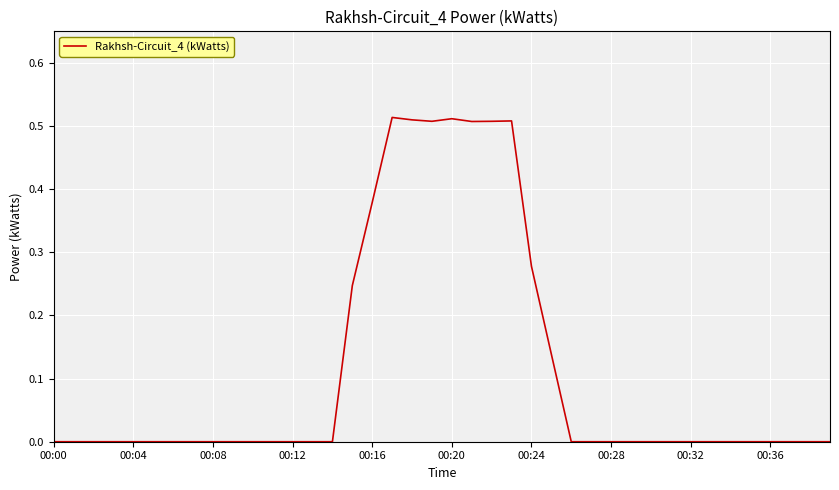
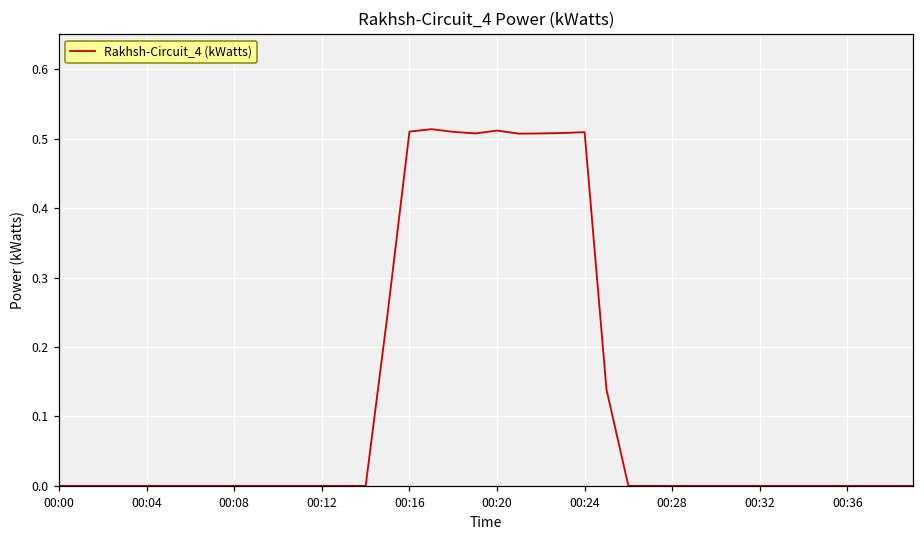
  {
    "00:00": 0.00,
    "00:04": 0.00,
    "00:08": 0.00,
    "00:12": 0.00,
-   "00:16": 0.38,
+   "00:16": 0.51,
    "00:20": 0.51,
-   "00:24": 0.28,
+   "00:24": 0.51,
    "00:28": 0.00,
    "00:32": 0.00,
    "00:36": 0.00
  }
